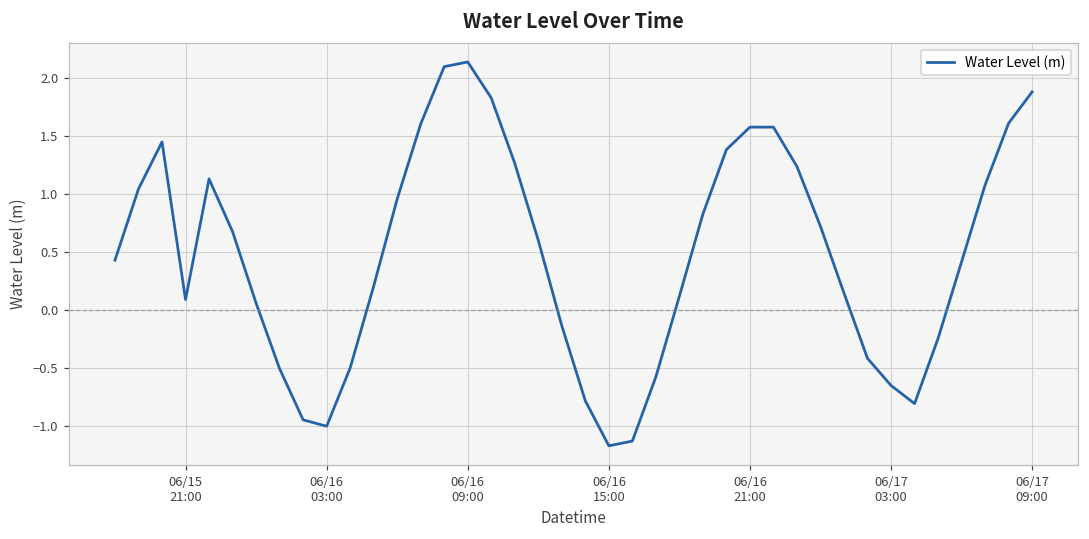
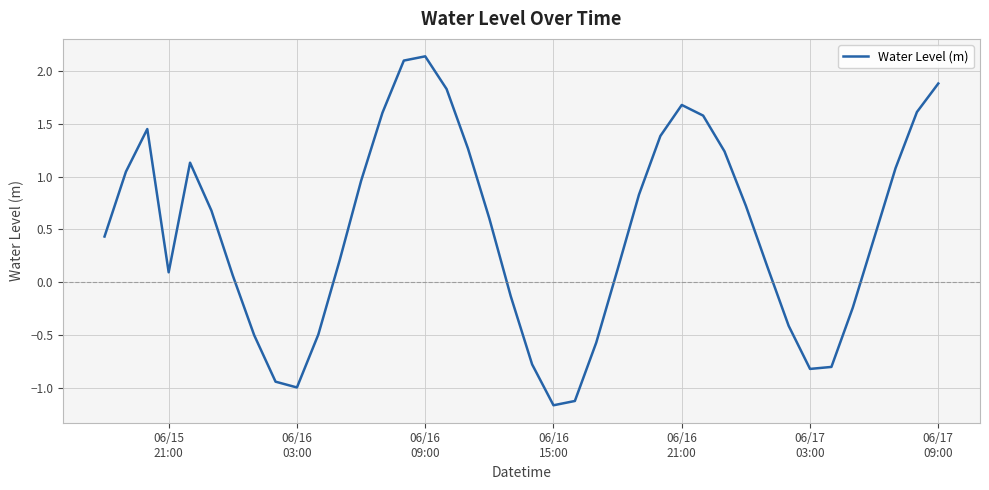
  {
    "06/15 21:00": 0.09,
    "06/16 03:00": -1.00,
    "06/16 09:00": 2.14,
    "06/16 15:00": -1.17,
-   "06/16 21:00": 1.58,
-   "06/17 03:00": -0.65,
+   "06/16 21:00": 1.68,
+   "06/17 03:00": -0.82,
    "06/17 09:00": 1.88
  }
